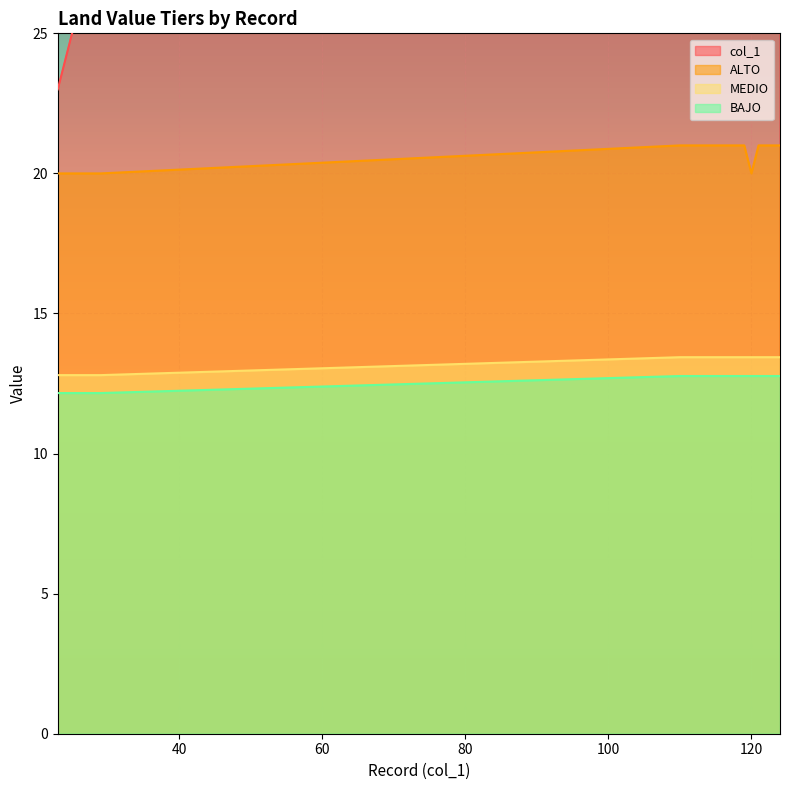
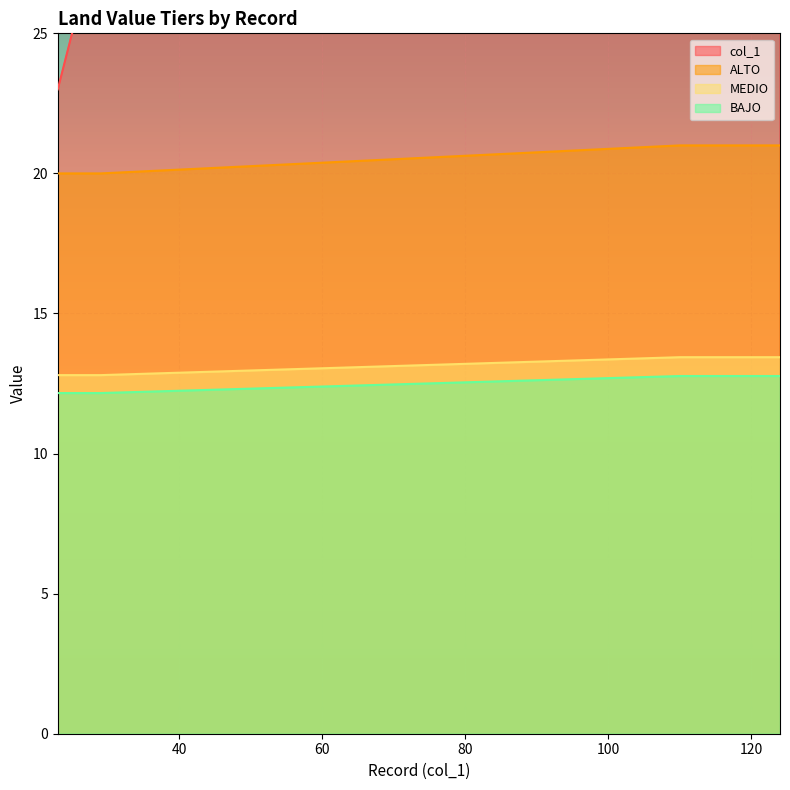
  {
    "ALTO": {
-     "120": 20
+     "120": 21
    },
    "MEDIO": {
      "120": 13.4
    },
    "BAJO": {
      "120": 12.8
    }
  }
